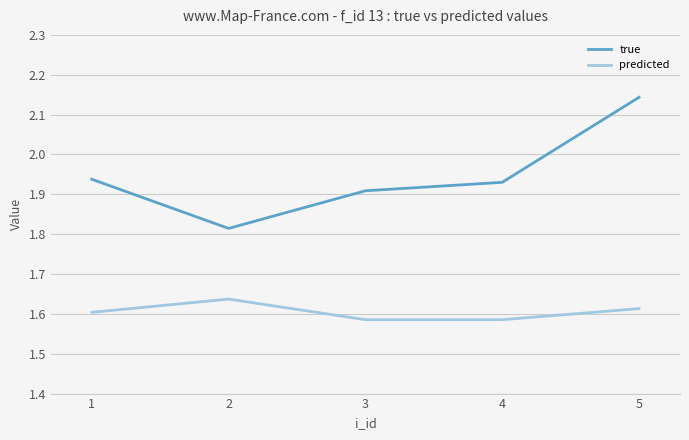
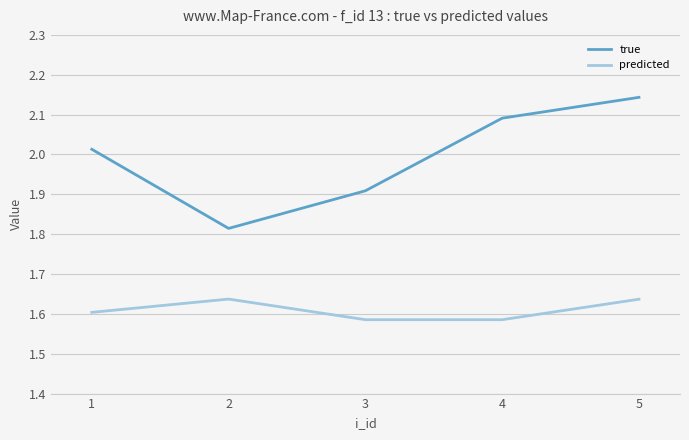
  {
    "true": {
-     "1": 1.94,
+     "1": 2.01,
      "2": 1.81,
      "3": 1.91,
-     "4": 1.93,
+     "4": 2.09,
      "5": 2.14
    },
    "predicted": {
      "1": 1.60,
      "2": 1.64,
      "3": 1.59,
      "4": 1.59,
-     "5": 1.61
+     "5": 1.64
    }
  }
